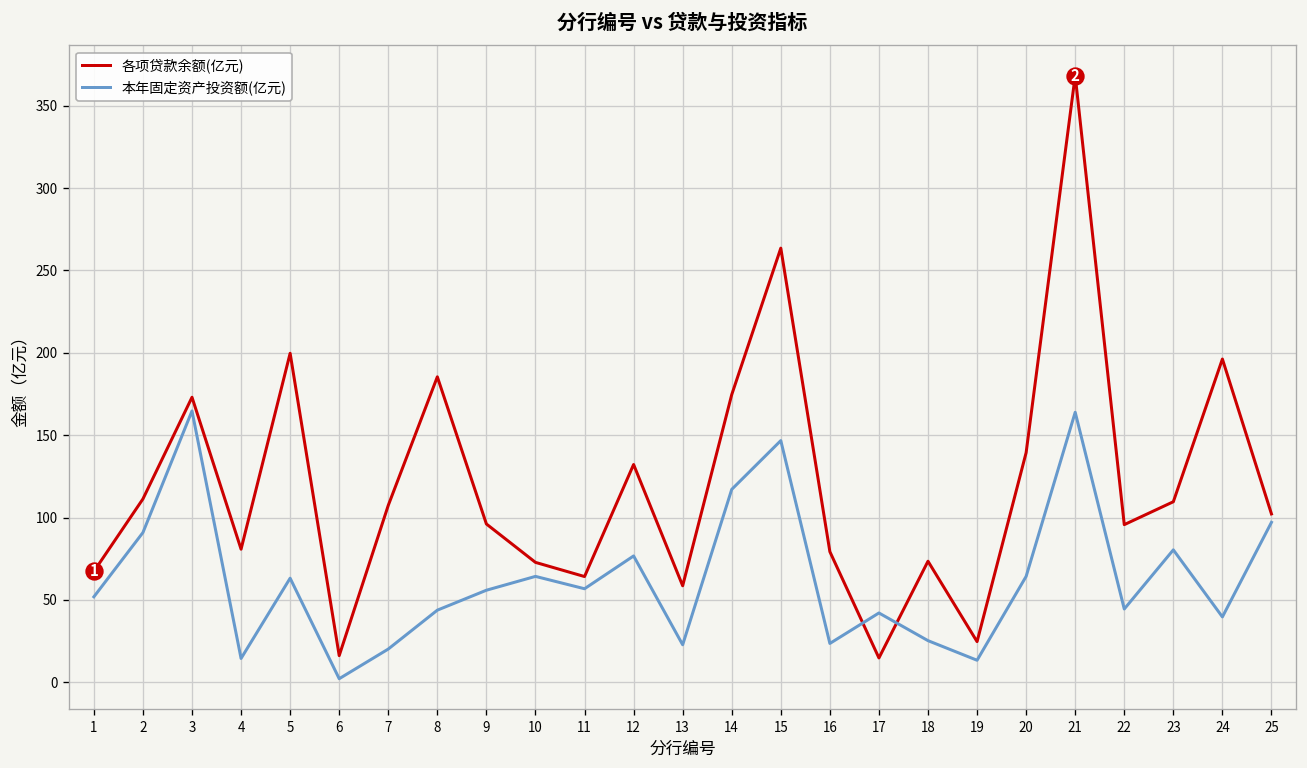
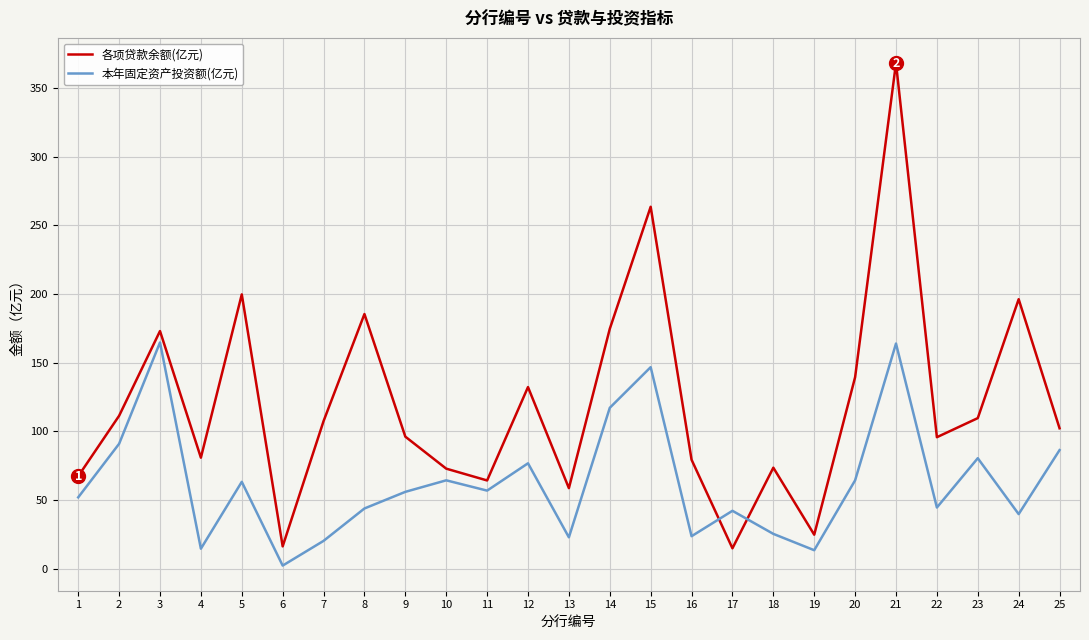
  {
    "本年固定资产投资额(亿元)": {
      "1": 52,
      "2": 91,
      "3": 165,
      "4": 15,
      "5": 63,
      "6": 2,
      "7": 20,
      "8": 44,
      "9": 56,
      "10": 64,
      "11": 57,
      "12": 77,
      "13": 23,
      "14": 117,
      "15": 147,
      "16": 24,
      "17": 42,
      "18": 25,
      "19": 13,
      "20": 64,
      "21": 164,
      "22": 45,
      "23": 80,
      "24": 40,
-     "25": 97
+     "25": 86
    }
  }
